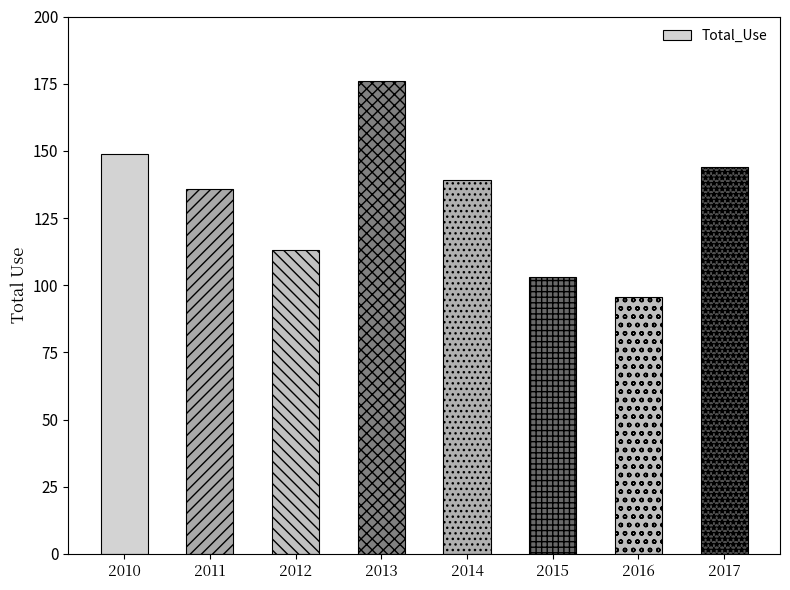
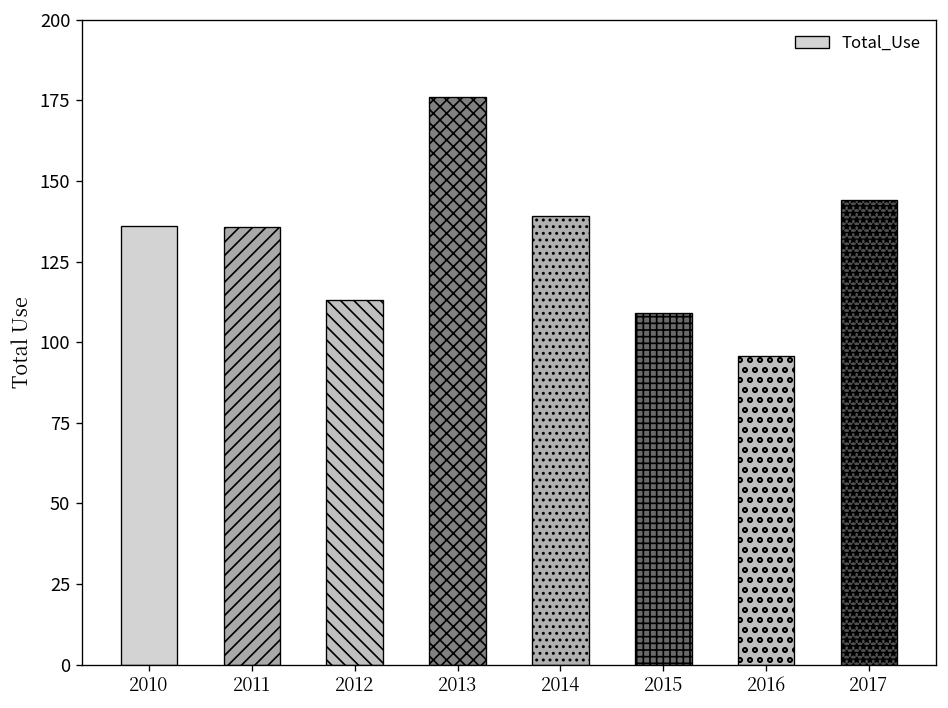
  {
-   "2010": 149,
+   "2010": 136,
    "2011": 136,
    "2012": 113,
    "2013": 176,
    "2014": 139,
-   "2015": 103,
+   "2015": 109,
    "2016": 96,
    "2017": 144
  }
